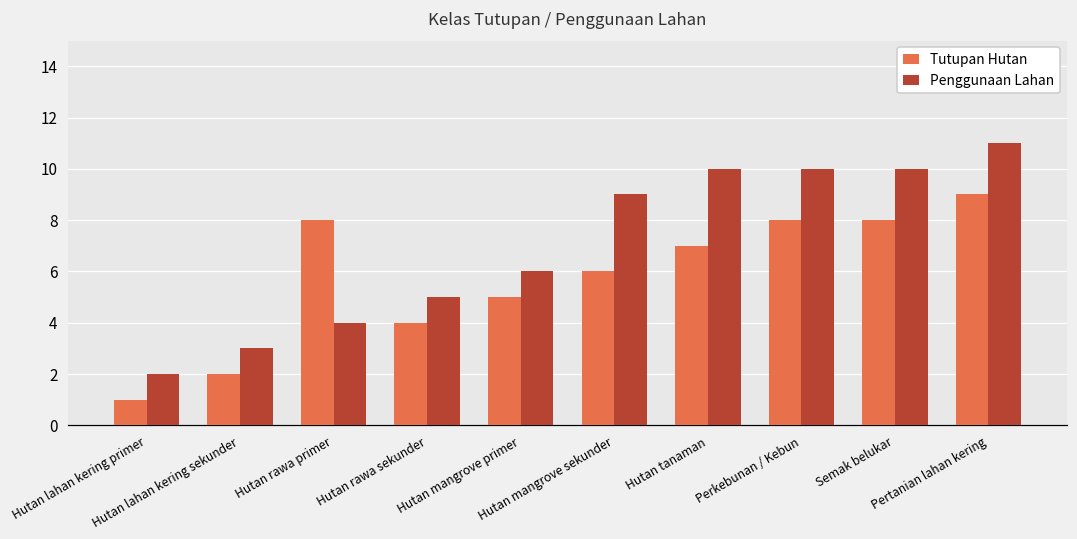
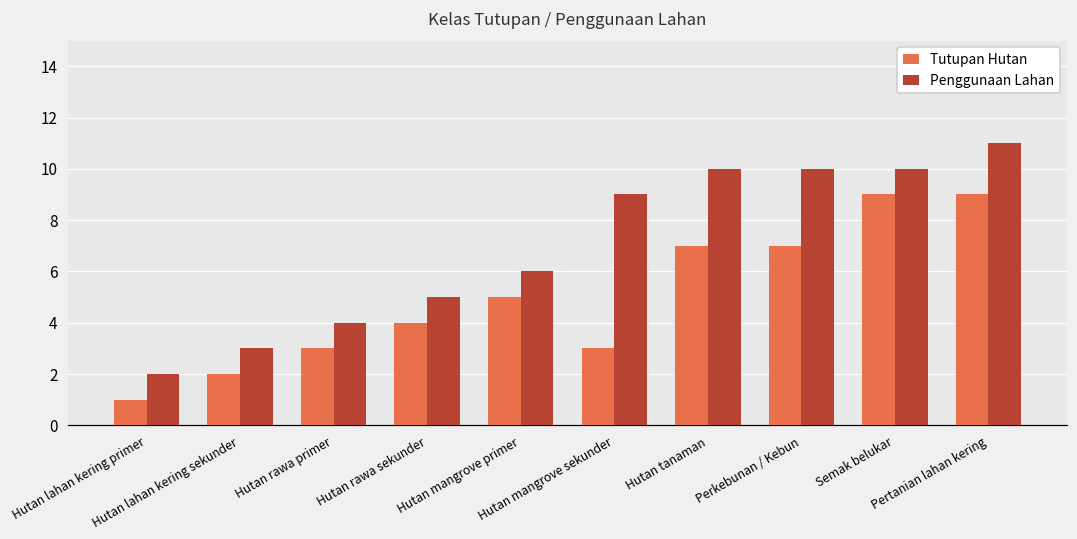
  {
    "Tutupan Hutan": {
      "Hutan lahan kering primer": 1,
      "Hutan lahan kering sekunder": 2,
-     "Hutan rawa primer": 8,
+     "Hutan rawa primer": 3,
      "Hutan rawa sekunder": 4,
      "Hutan mangrove primer": 5,
-     "Hutan mangrove sekunder": 6,
+     "Hutan mangrove sekunder": 3,
      "Hutan tanaman": 7,
-     "Perkebunan / Kebun": 8,
-     "Semak belukar": 8,
+     "Perkebunan / Kebun": 7,
+     "Semak belukar": 9,
      "Pertanian lahan kering": 9
    },
    "Penggunaan Lahan": {
      "Hutan lahan kering primer": 2,
      "Hutan lahan kering sekunder": 3,
      "Hutan rawa primer": 4,
      "Hutan rawa sekunder": 5,
      "Hutan mangrove primer": 6,
      "Hutan mangrove sekunder": 9,
      "Hutan tanaman": 10,
      "Perkebunan / Kebun": 10,
      "Semak belukar": 10,
      "Pertanian lahan kering": 11
    }
  }
